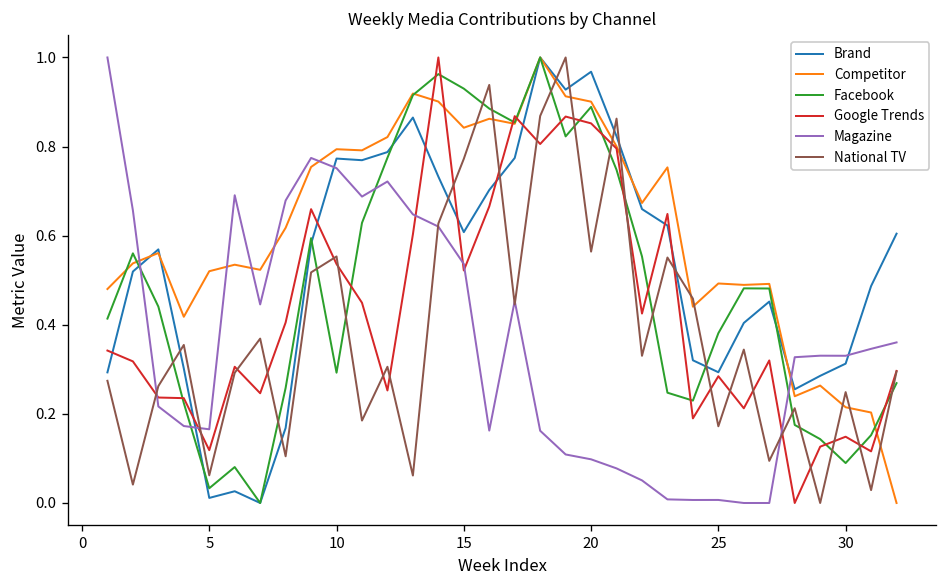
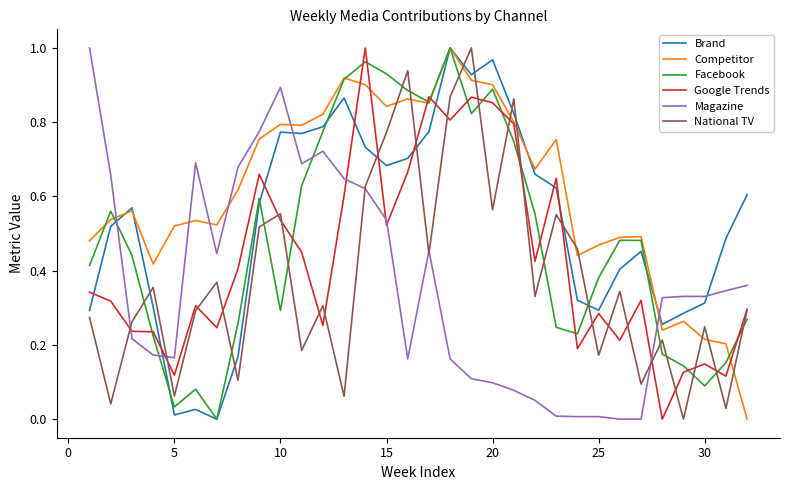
  {
    "Brand": {
      "5": 0.01,
      "10": 0.77,
-     "15": 0.61,
+     "15": 0.68,
      "20": 0.97,
      "25": 0.29,
      "30": 0.31
    },
    "Competitor": {
      "5": 0.52,
      "10": 0.79,
      "15": 0.84,
      "20": 0.90,
-     "25": 0.49,
+     "25": 0.47,
      "30": 0.21
    },
    "Facebook": {
      "5": 0.03,
      "10": 0.29,
      "15": 0.93,
      "20": 0.89,
      "25": 0.38,
      "30": 0.09
    },
    "Google Trends": {
      "5": 0.12,
      "10": 0.54,
      "15": 0.52,
      "20": 0.85,
      "25": 0.28,
      "30": 0.15
    },
    "Magazine": {
      "5": 0.17,
-     "10": 0.75,
+     "10": 0.89,
      "15": 0.54,
      "20": 0.10,
      "25": 0.01,
      "30": 0.33
    },
    "National TV": {
      "5": 0.06,
      "10": 0.55,
      "15": 0.77,
      "20": 0.56,
      "25": 0.17,
      "30": 0.25
    }
  }
